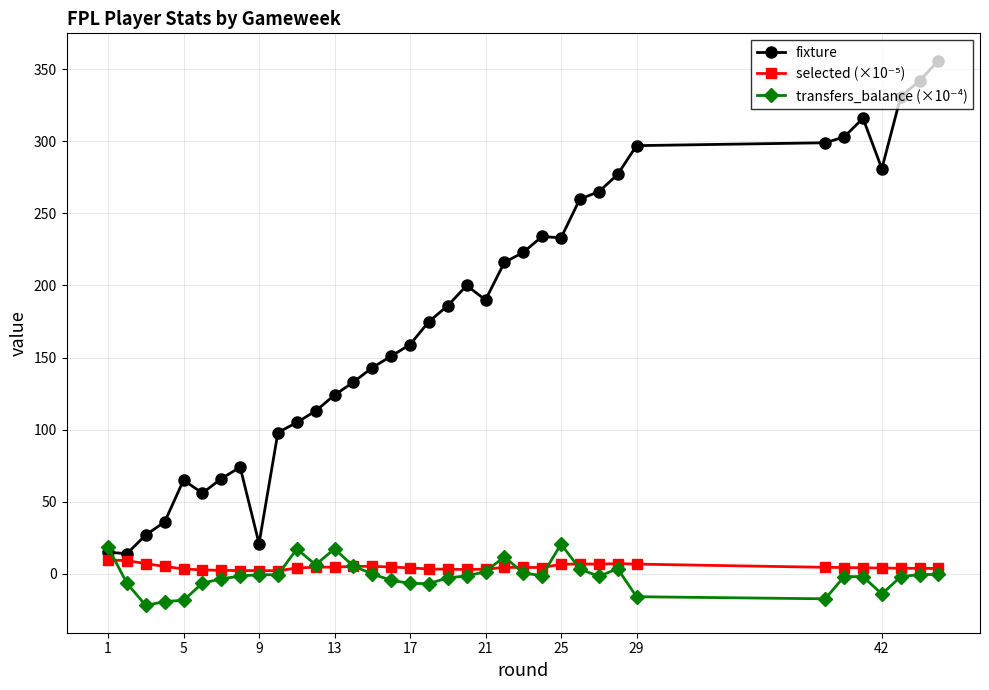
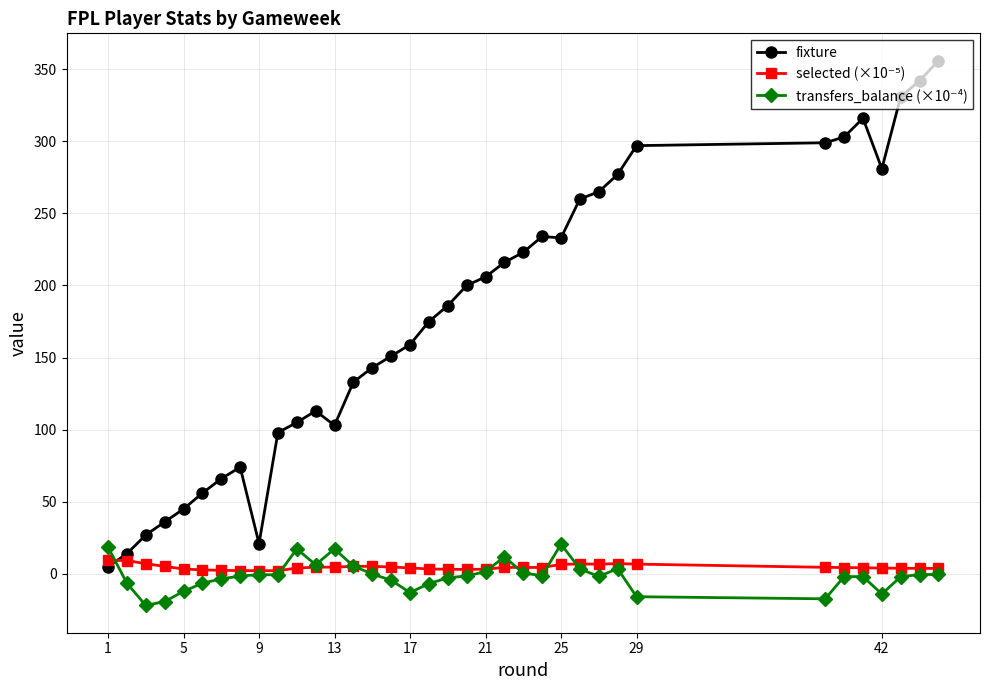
  {
    "fixture": {
-     "1": 15,
-     "5": 65,
+     "1": 5,
+     "5": 45,
      "9": 21,
-     "13": 124,
+     "13": 103,
      "17": 159,
-     "21": 190,
+     "21": 206,
      "25": 233,
      "29": 297,
      "42": 281
    },
    "selected (×10⁻⁵)": {
      "1": 10,
      "5": 3,
      "9": 2,
      "13": 5,
      "17": 4,
      "25": 7,
      "29": 7,
      "42": 4
    },
    "transfers_balance (×10⁻⁴)": {
      "1": 18,
-     "5": -18,
+     "5": -12,
      "9": -1,
      "13": 17,
-     "17": -7,
+     "17": -13,
      "25": 21,
      "29": -16,
      "42": -14
    }
  }
